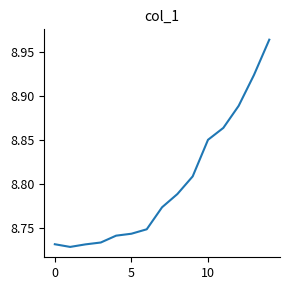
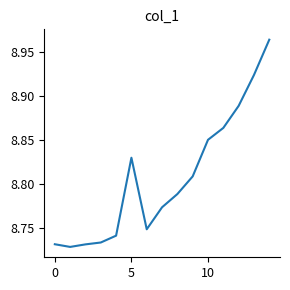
  {
    "0": 8.73,
-   "5": 8.74,
+   "5": 8.83,
    "10": 8.85
  }
